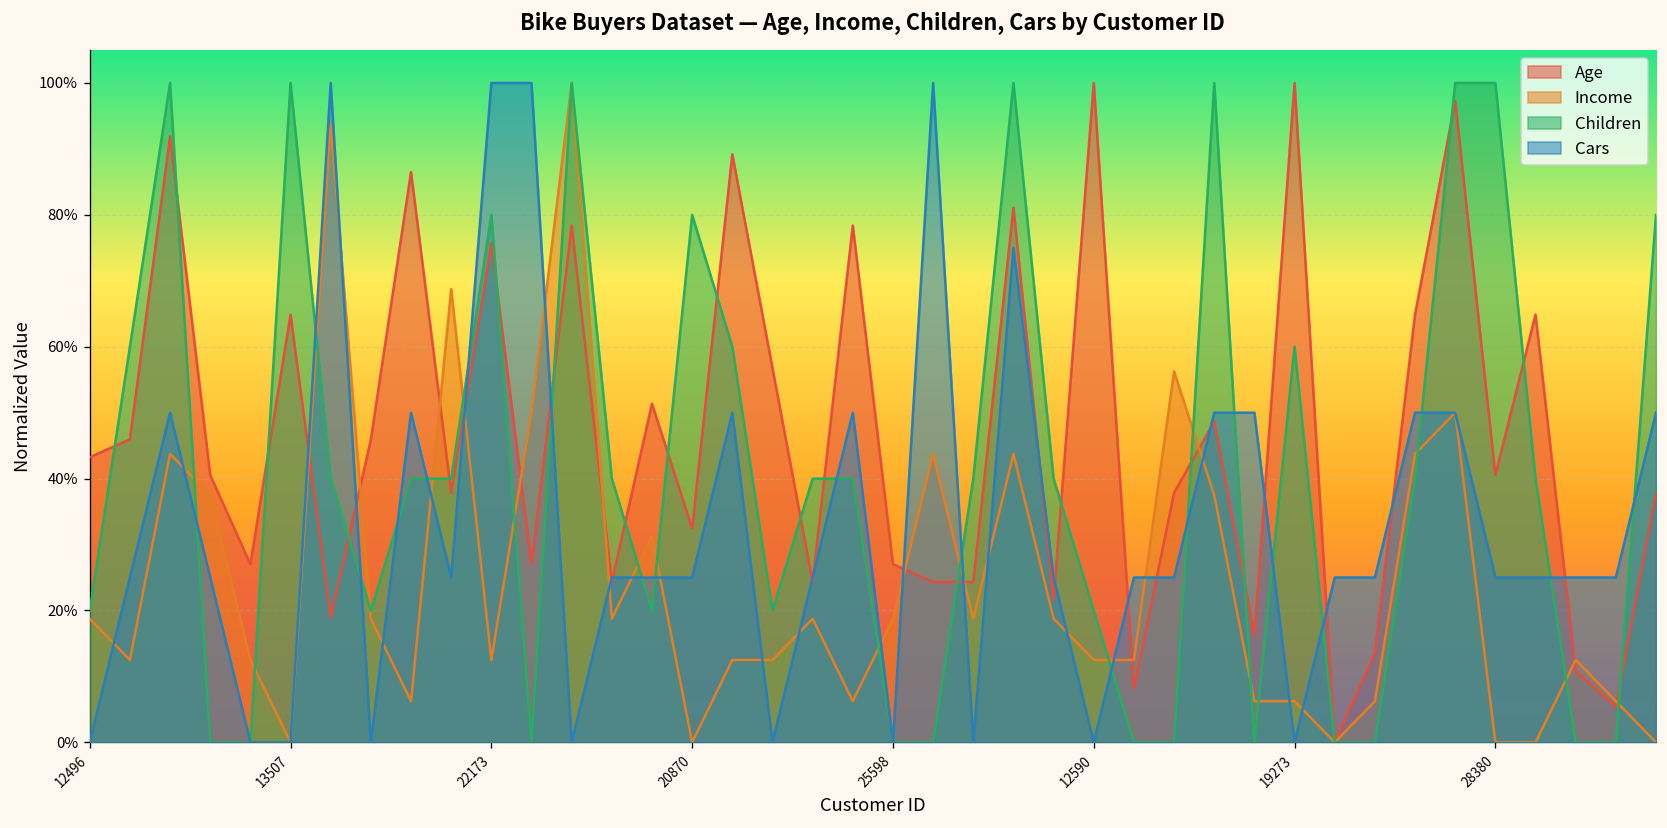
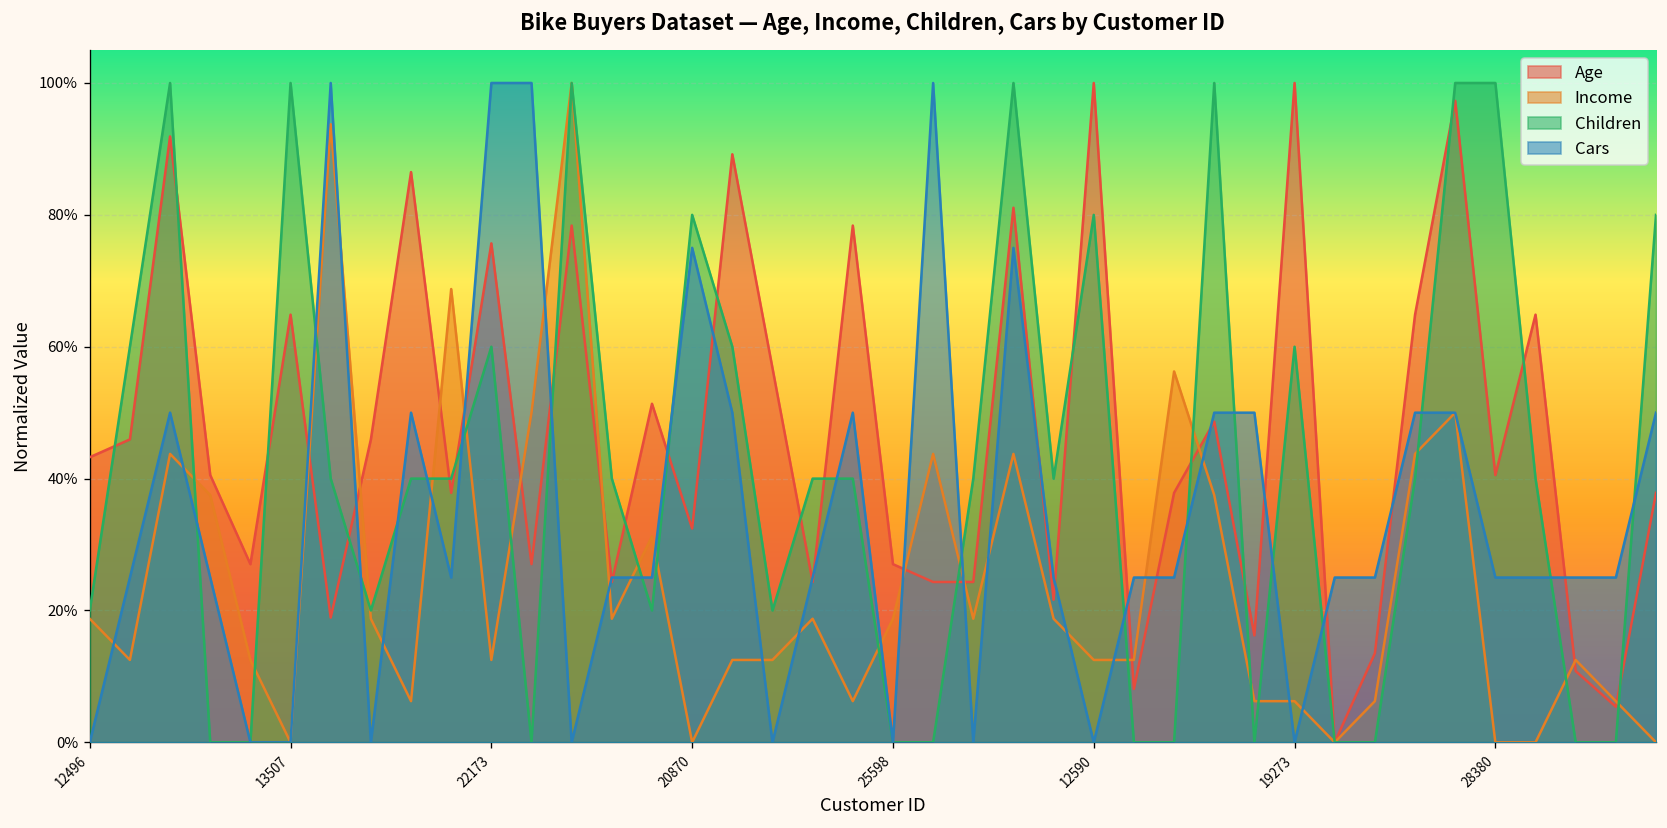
  {
    "Children": {
      "12496": "20%",
      "13507": "100%",
-     "22173": "80%",
+     "22173": "60%",
      "20870": "80%",
-     "12590": "20%",
+     "12590": "80%",
      "19273": "60%",
      "28380": "100%"
    },
    "Cars": {
      "12496": "0%",
      "22173": "100%",
-     "20870": "25%",
+     "20870": "75%",
      "12590": "0%",
      "19273": "0%",
      "28380": "25%"
    }
  }
